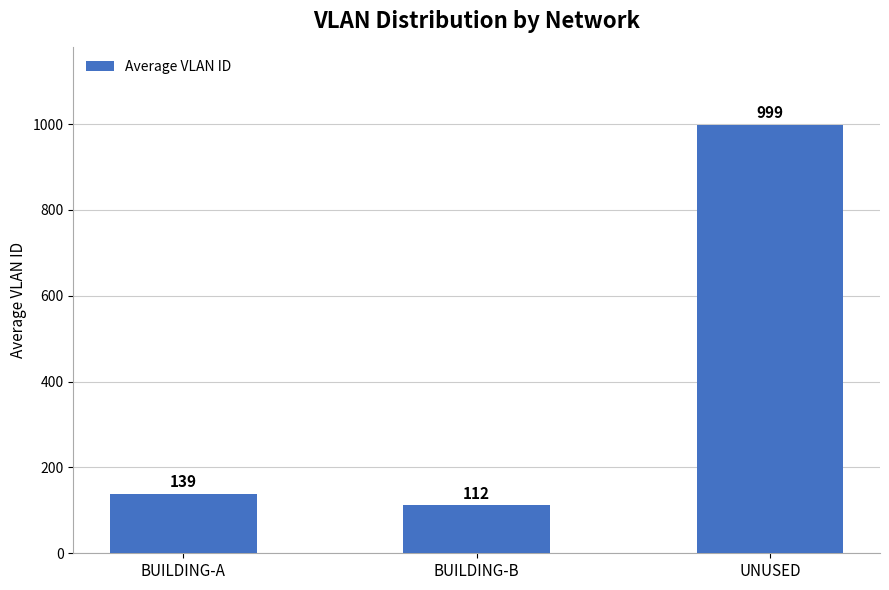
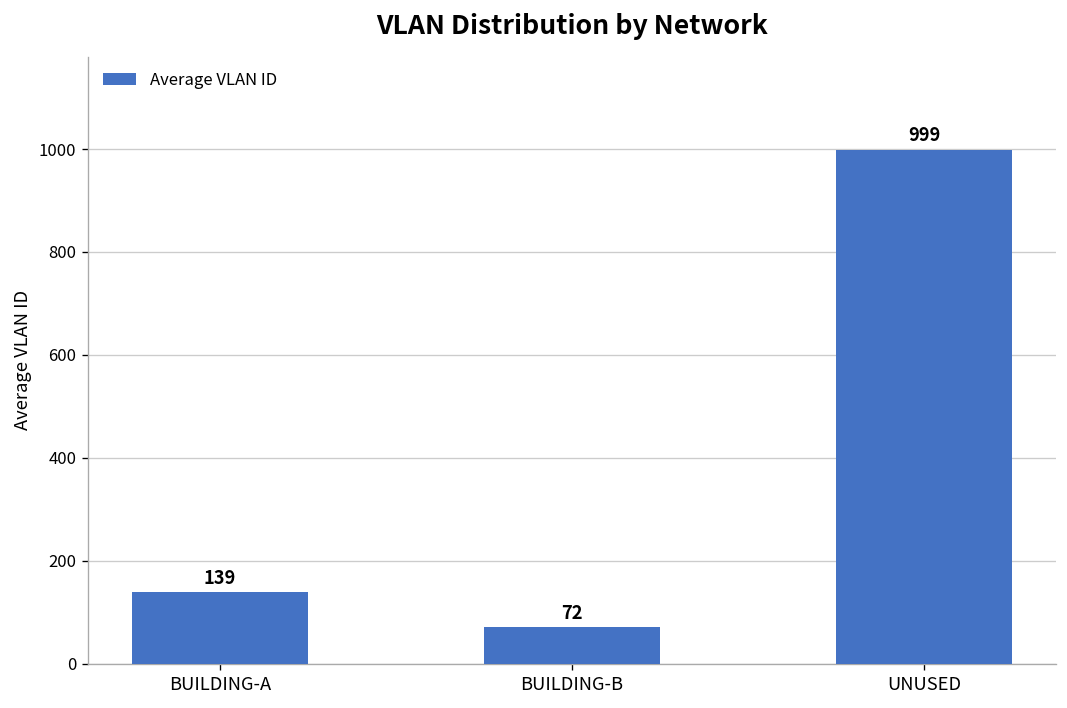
  {
    "BUILDING-A": 139,
-   "BUILDING-B": 112,
+   "BUILDING-B": 72,
    "UNUSED": 999
  }
